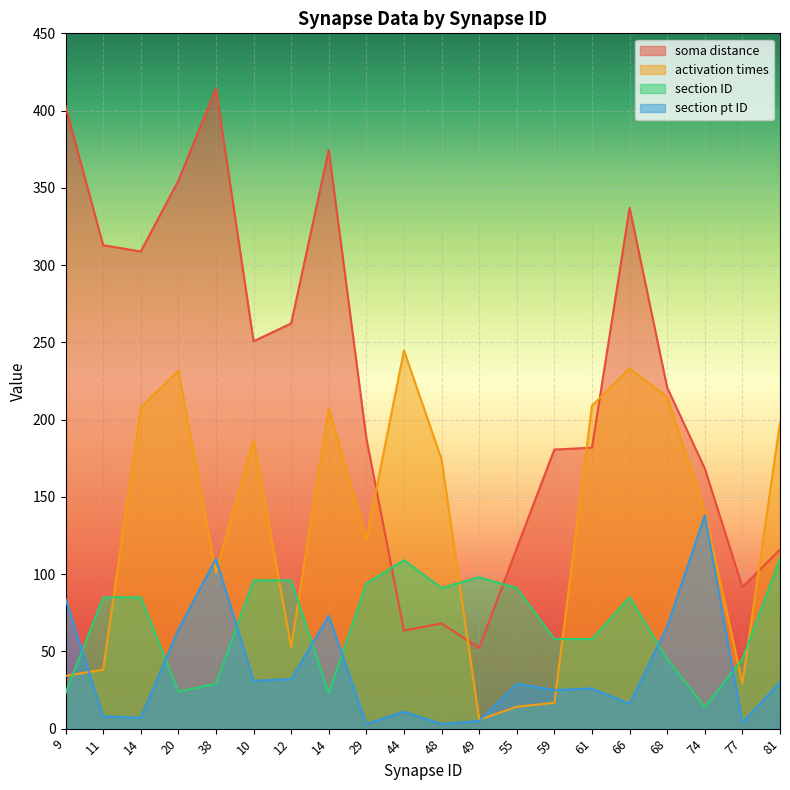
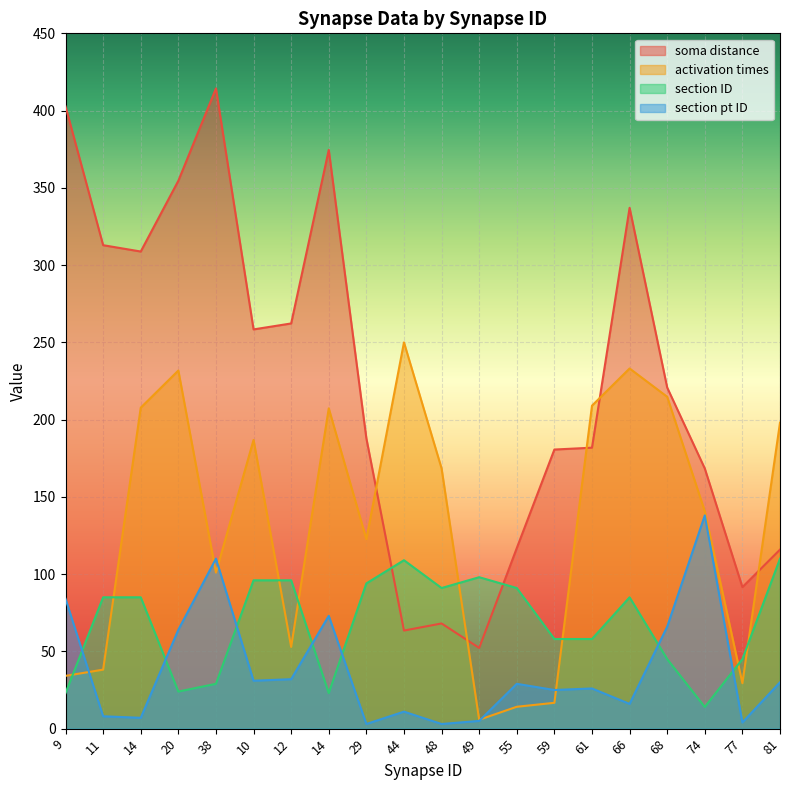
  {
    "soma distance": {
      "9": 403,
      "11": 313,
      "20": 355,
      "38": 414,
-     "10": 251,
+     "10": 258,
      "12": 262,
      "29": 188,
      "44": 63,
      "48": 68,
      "49": 52,
      "55": 117,
      "59": 181,
      "61": 182,
      "66": 337,
      "68": 221,
      "74": 168,
      "77": 92,
      "81": 116
    },
    "activation times": {
      "9": 34,
      "11": 38,
      "20": 232,
      "38": 101,
      "10": 187,
      "12": 53,
      "29": 123,
-     "44": 245,
-     "48": 174,
+     "44": 250,
+     "48": 168,
      "55": 14,
      "59": 17,
      "61": 209,
      "66": 233,
      "68": 215,
      "74": 141,
      "77": 29,
      "81": 198
    },
    "section ID": {
      "9": 23,
      "11": 85,
      "20": 24,
      "38": 29,
      "10": 96,
      "12": 96,
      "29": 94,
      "44": 109,
      "48": 91,
      "49": 98,
      "55": 91,
      "59": 58,
      "61": 58,
      "66": 85,
      "68": 45,
      "74": 14,
      "77": 45,
      "81": 110
    },
    "section pt ID": {
      "9": 84,
      "11": 8,
      "20": 64,
      "38": 110,
      "10": 31,
      "12": 32,
      "29": 3,
      "44": 11,
      "48": 3,
      "55": 29,
      "59": 25,
      "61": 26,
      "66": 16,
      "68": 66,
      "74": 138,
      "77": 4,
      "81": 30
    }
  }
